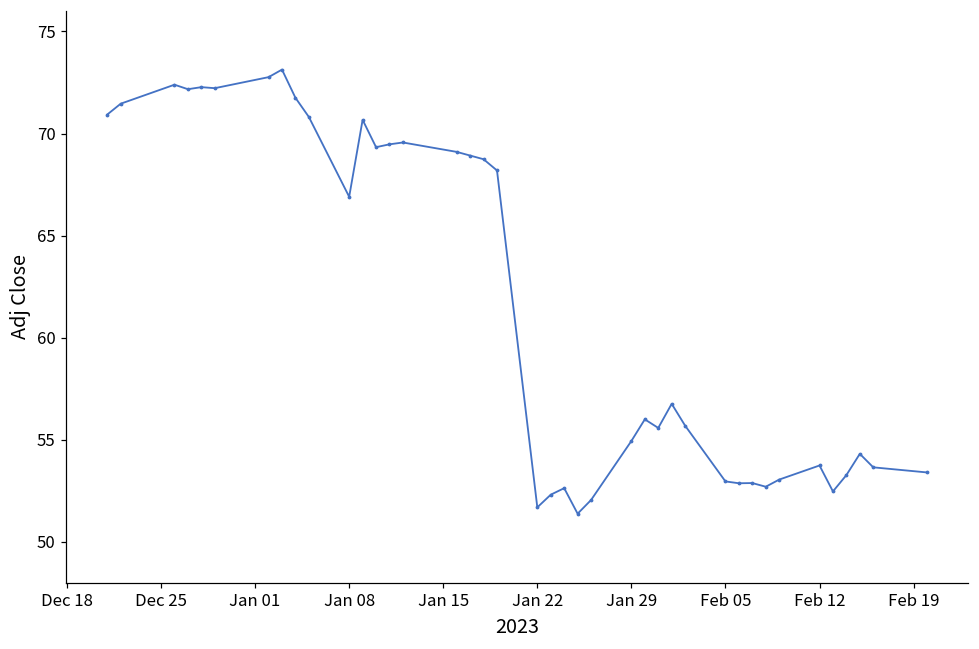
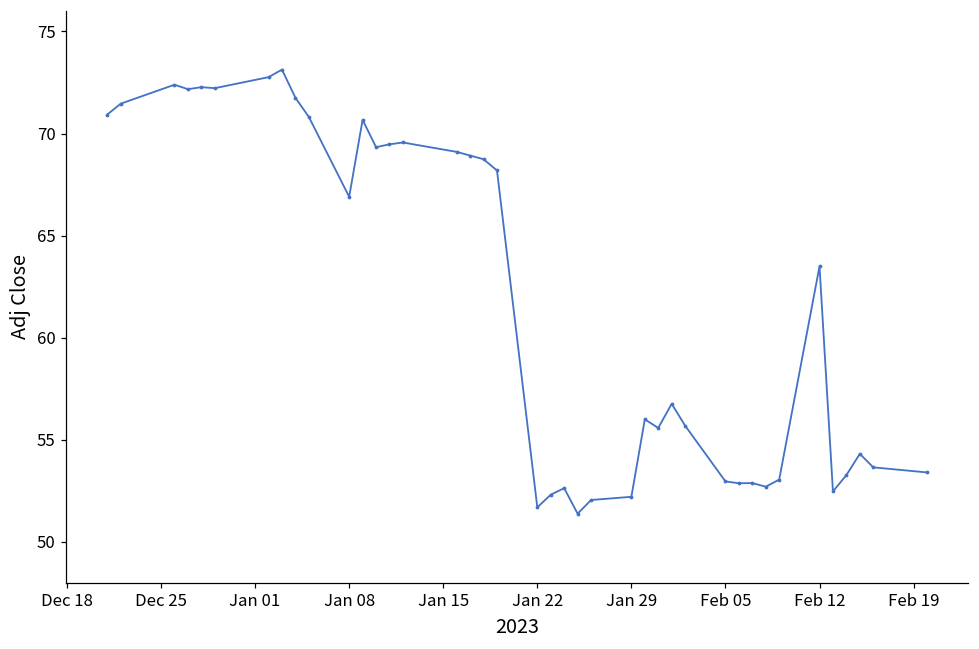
  {
    "Jan 08": 66.9,
    "Jan 22": 51.7,
-   "Jan 29": 54.9,
+   "Jan 29": 52.2,
    "Feb 05": 53.0,
-   "Feb 12": 53.7
+   "Feb 12": 63.5
  }
